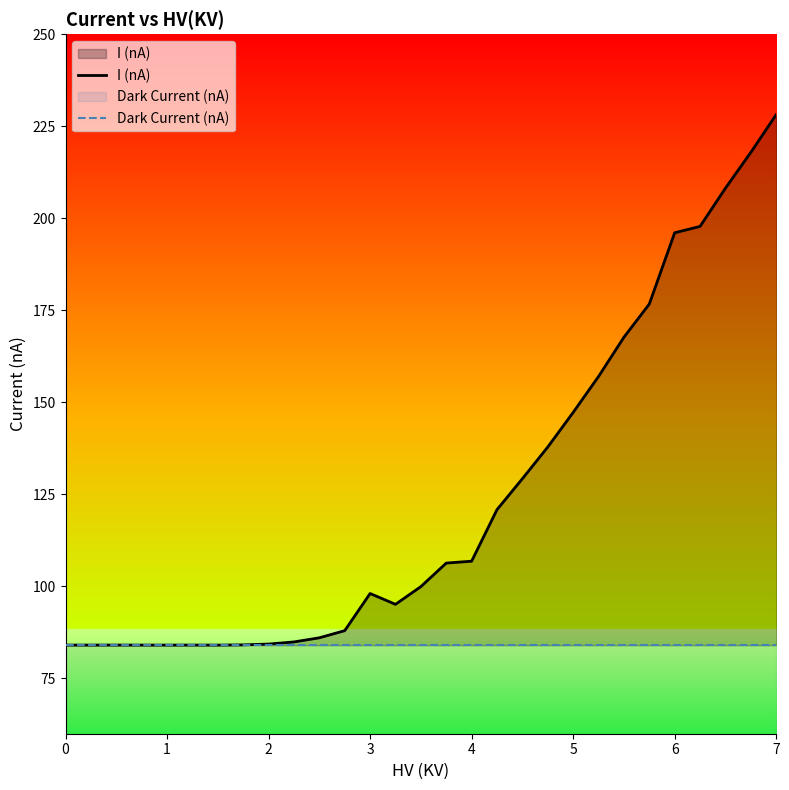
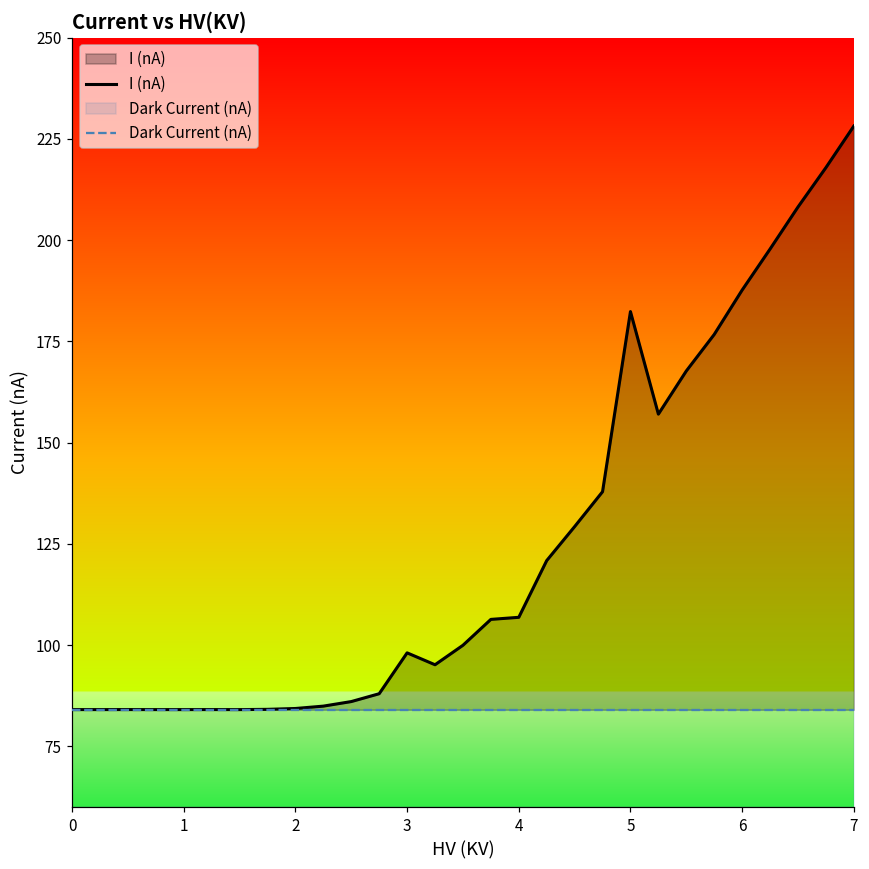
  {
    "I (nA)": {
      "3": 98,
      "4": 107,
-     "5": 147,
-     "6": 196,
+     "5": 182,
+     "6": 188,
      "7": 228
    },
    "Dark Current (nA)": {
      "3": 84,
      "4": 84,
      "5": 84,
      "6": 84,
      "7": 84
    }
  }
